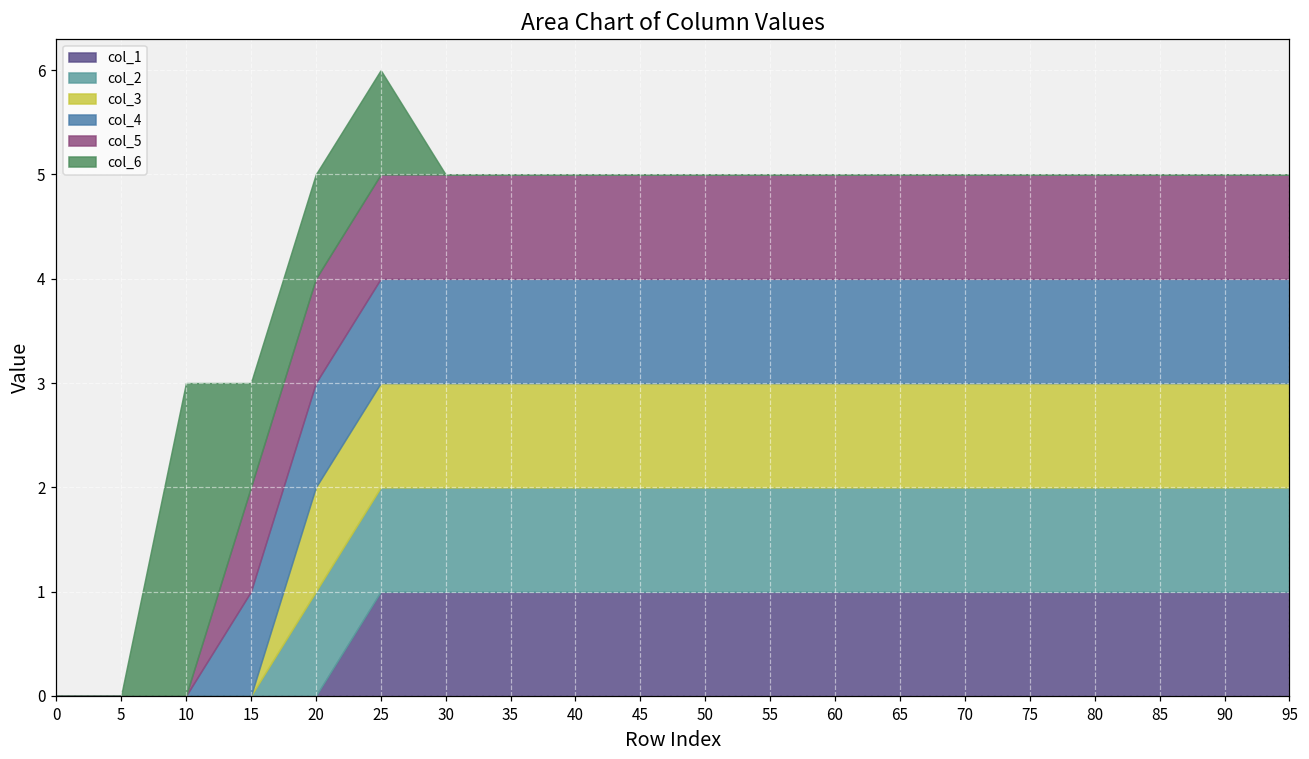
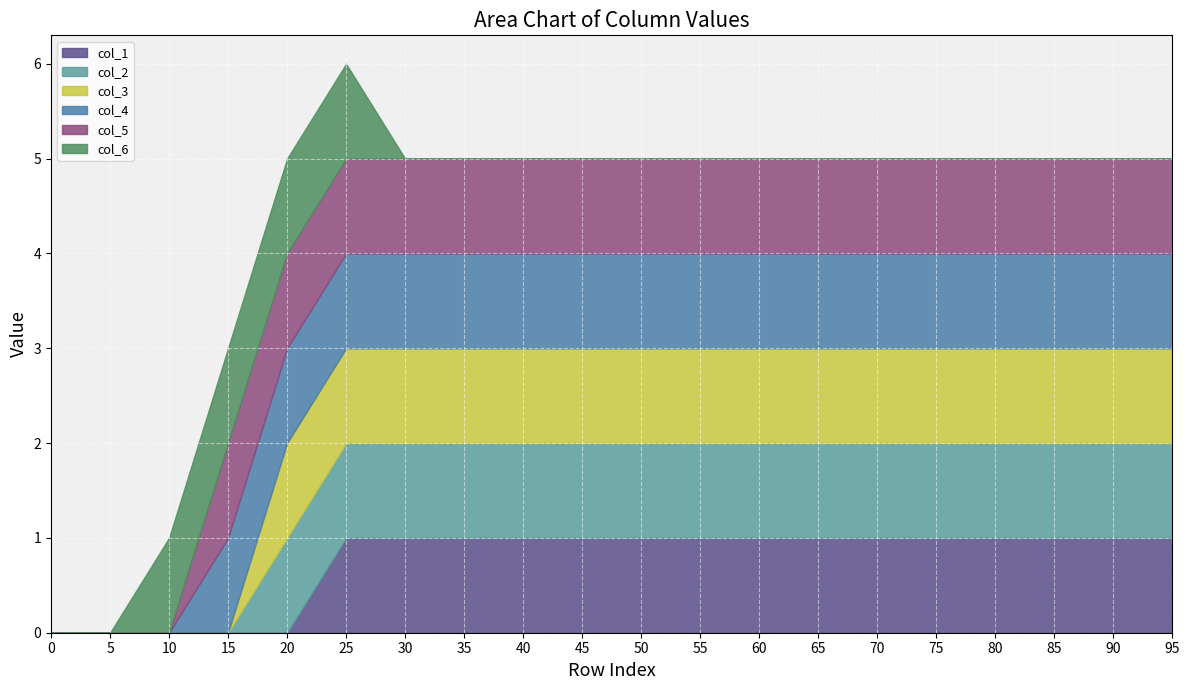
  {
    "col_3": {
      "20": 1,
      "25": 1,
      "30": 1,
      "35": 1,
      "40": 1,
      "45": 1,
      "50": 1,
      "55": 1,
      "60": 1,
      "65": 1,
      "70": 1,
      "75": 1,
      "80": 1,
      "85": 1,
      "90": 1,
      "95": 1
    },
    "col_6": {
-     "10": 3,
+     "10": 1,
      "15": 1,
      "20": 1,
      "25": 1
    }
  }
